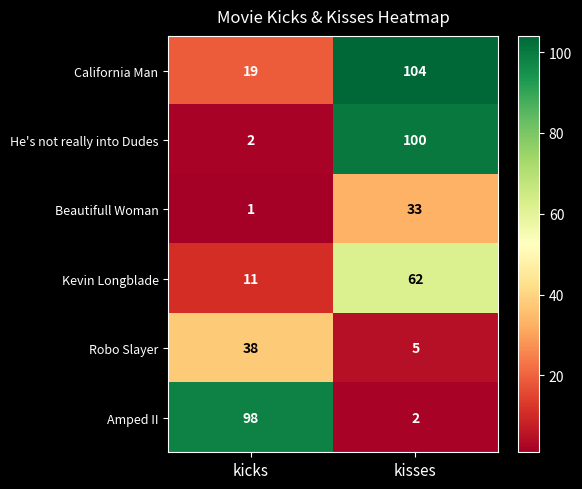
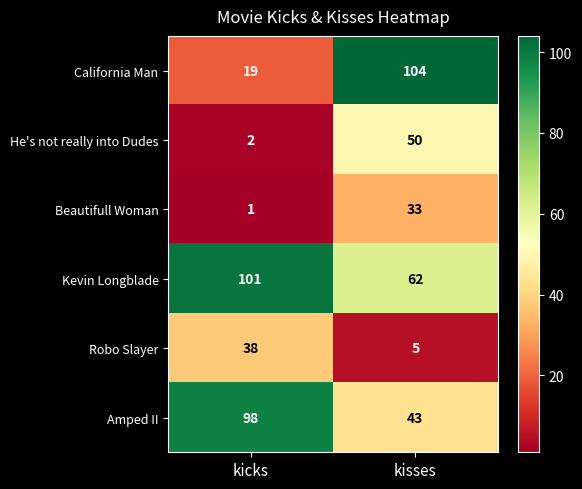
  {
    "California Man": {
      "kicks": 19,
      "kisses": 104
    },
    "He's not really into Dudes": {
      "kicks": 2,
-     "kisses": 100
+     "kisses": 50
    },
    "Beautifull Woman": {
      "kicks": 1,
      "kisses": 33
    },
    "Kevin Longblade": {
-     "kicks": 11,
+     "kicks": 101,
      "kisses": 62
    },
    "Robo Slayer": {
      "kicks": 38,
      "kisses": 5
    },
    "Amped II": {
      "kicks": 98,
-     "kisses": 2
+     "kisses": 43
    }
  }
